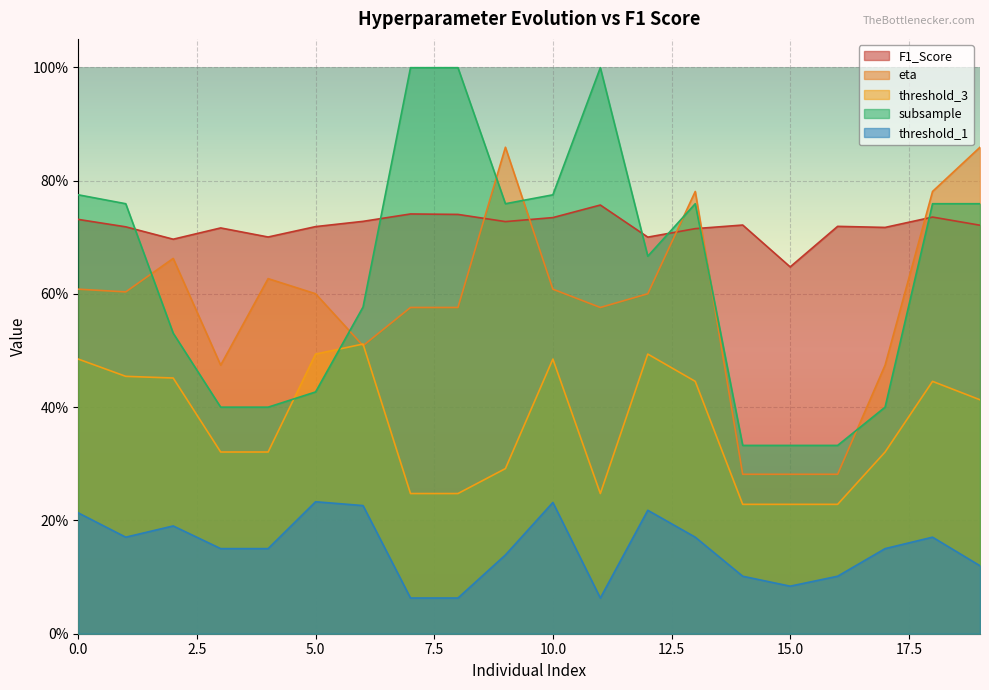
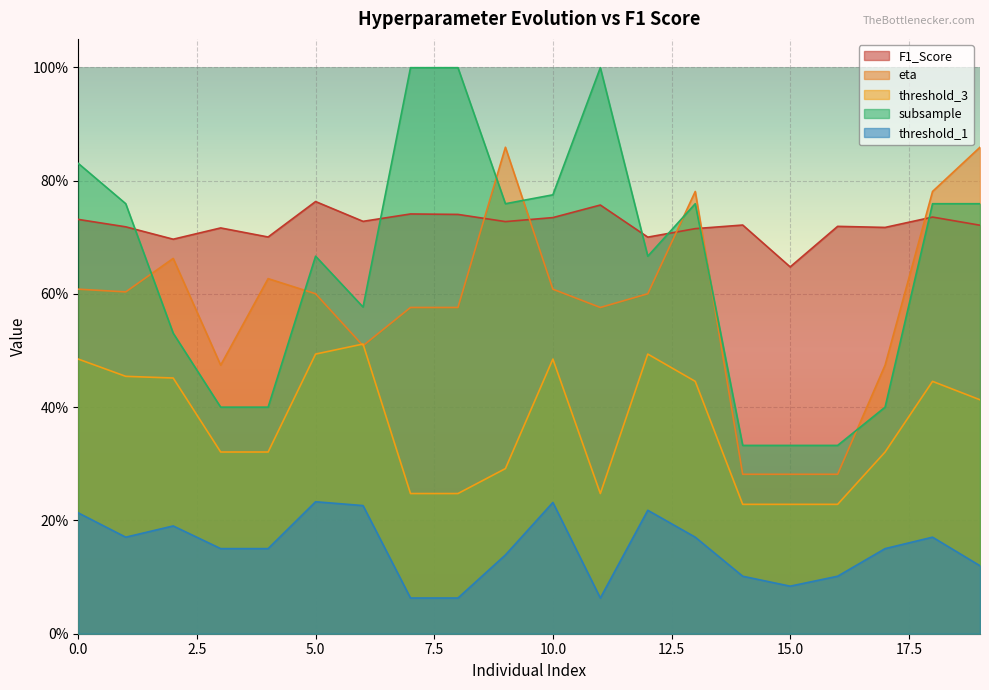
  {
    "F1_Score": {
      "0.0": "73%",
-     "5.0": "72%",
+     "5.0": "76%",
      "10.0": "73%",
      "15.0": "65%"
    },
    "subsample": {
-     "0.0": "77%",
-     "5.0": "43%",
+     "0.0": "83%",
+     "5.0": "67%",
      "10.0": "77%",
      "15.0": "33%"
    },
    "threshold_1": {
      "0.0": "21%",
      "5.0": "23%",
      "10.0": "23%",
      "15.0": "8%"
    }
  }
